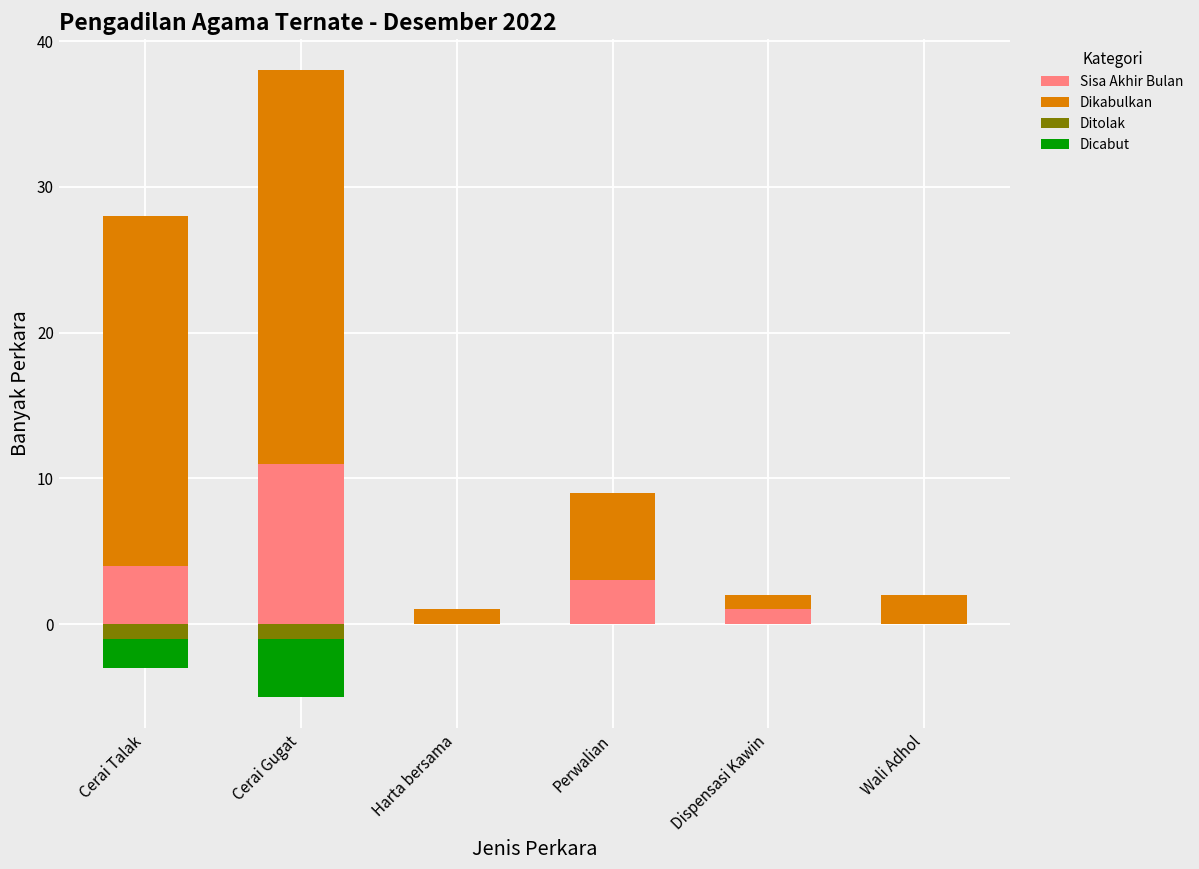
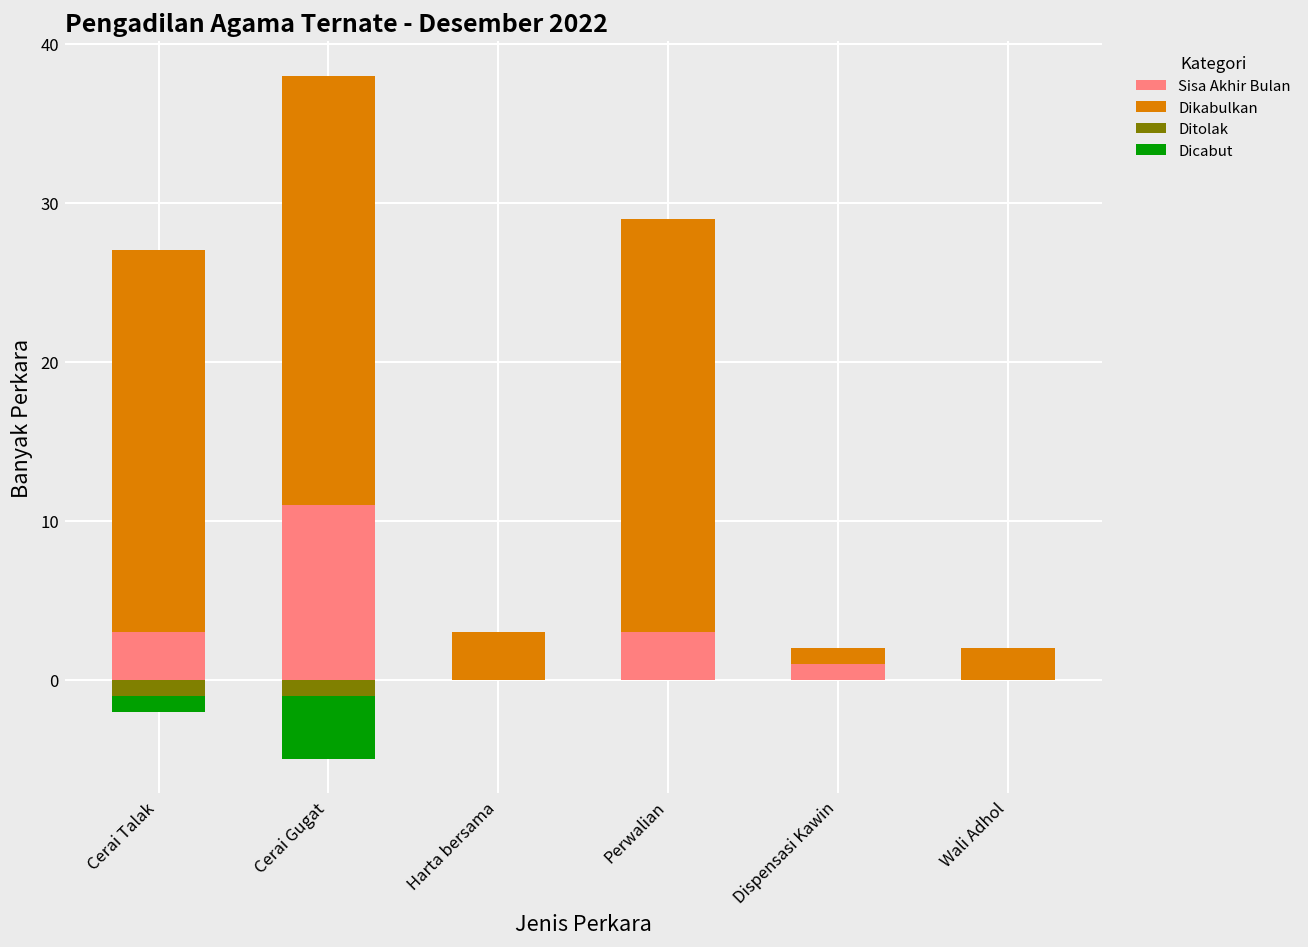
  {
    "Sisa Akhir Bulan": {
-     "Cerai Talak": 4,
+     "Cerai Talak": 3,
      "Cerai Gugat": 11,
      "Harta bersama": 0,
      "Perwalian": 3,
      "Dispensasi Kawin": 1,
      "Wali Adhol": 0
    },
    "Dikabulkan": {
      "Cerai Talak": 24,
      "Cerai Gugat": 27,
-     "Harta bersama": 1,
-     "Perwalian": 6,
+     "Harta bersama": 3,
+     "Perwalian": 26,
      "Dispensasi Kawin": 1,
      "Wali Adhol": 2
    },
    "Ditolak": {
      "Cerai Talak": -1.0,
      "Cerai Gugat": -1.0,
      "Harta bersama": 0.0,
      "Perwalian": 0.0,
      "Dispensasi Kawin": 0.0,
      "Wali Adhol": 0.0
    },
    "Dicabut": {
-     "Cerai Talak": -2.0,
+     "Cerai Talak": -1.0,
      "Cerai Gugat": -4.0,
      "Harta bersama": 0.0,
      "Perwalian": 0.0,
      "Dispensasi Kawin": 0.0,
      "Wali Adhol": 0.0
    }
  }
